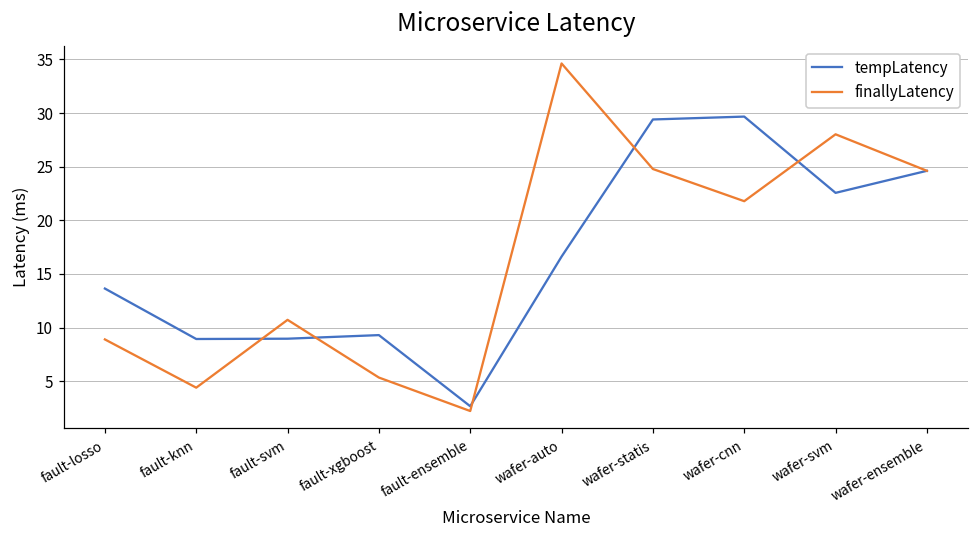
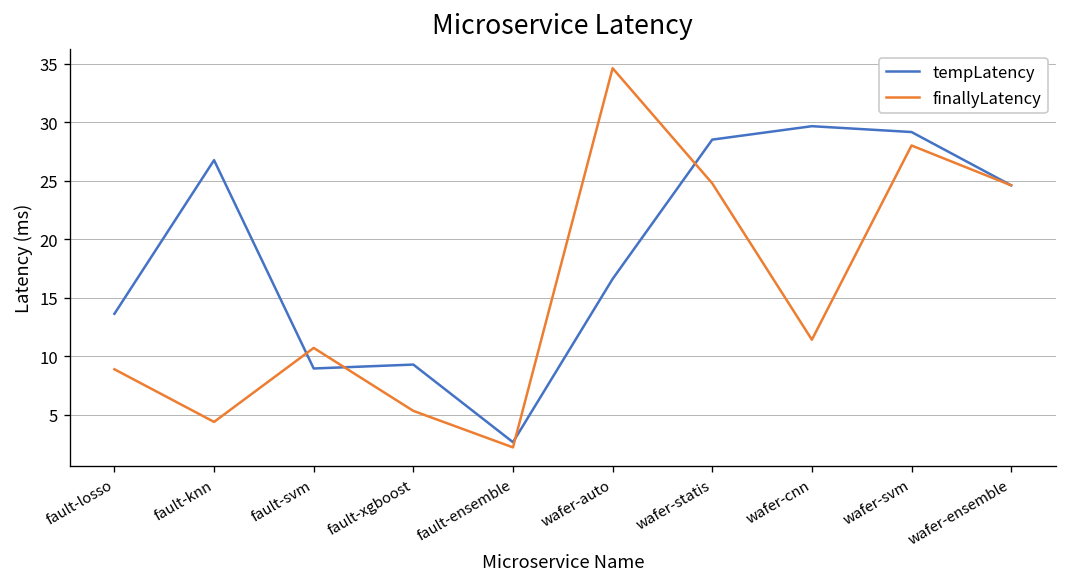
  {
    "tempLatency": {
      "fault-losso": 14,
-     "fault-knn": 9,
+     "fault-knn": 27,
      "fault-svm": 9,
      "fault-xgboost": 9,
      "fault-ensemble": 3,
      "wafer-auto": 17,
-     "wafer-statis": 29.4,
+     "wafer-statis": 28.5,
      "wafer-cnn": 30,
-     "wafer-svm": 23
+     "wafer-svm": 29
    },
    "finallyLatency": {
      "fault-losso": 9,
      "fault-knn": 4,
      "fault-svm": 11,
      "fault-xgboost": 5,
      "fault-ensemble": 2,
      "wafer-auto": 35,
      "wafer-statis": 25,
-     "wafer-cnn": 22,
+     "wafer-cnn": 11,
      "wafer-svm": 28
    }
  }
